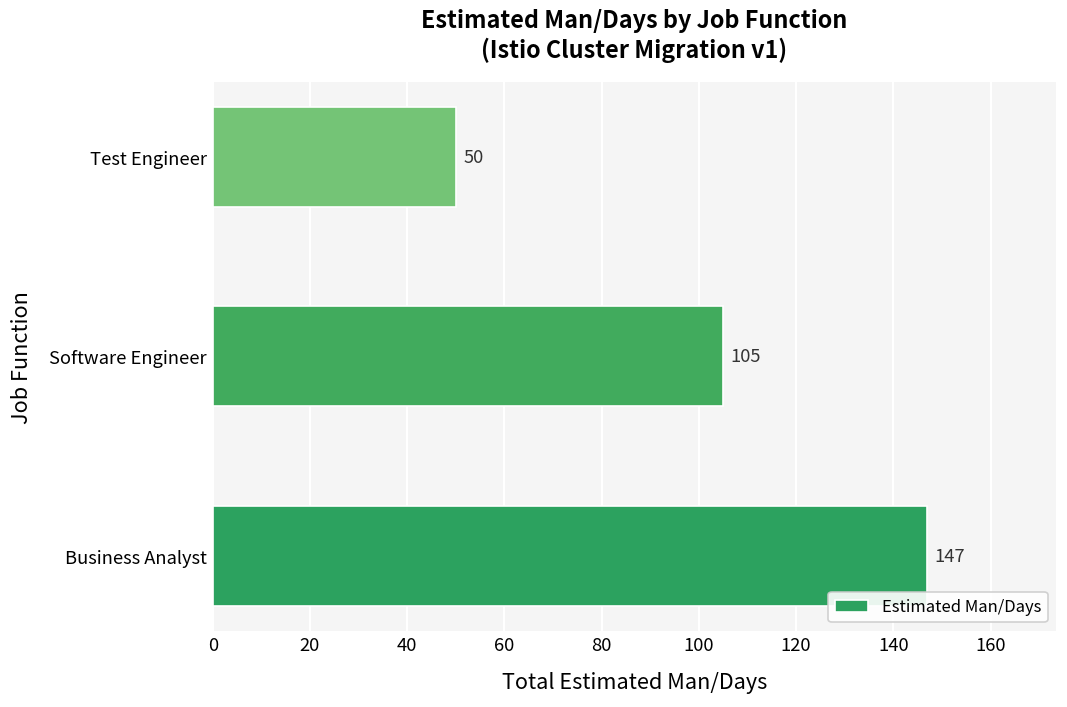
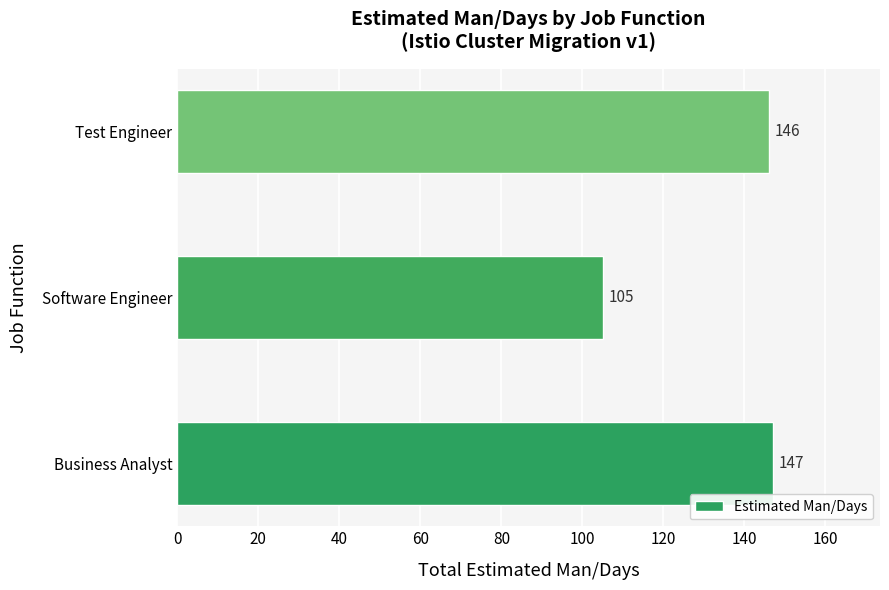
  {
-   "Test Engineer": 50,
+   "Test Engineer": 146,
    "Software Engineer": 105,
    "Business Analyst": 147
  }
